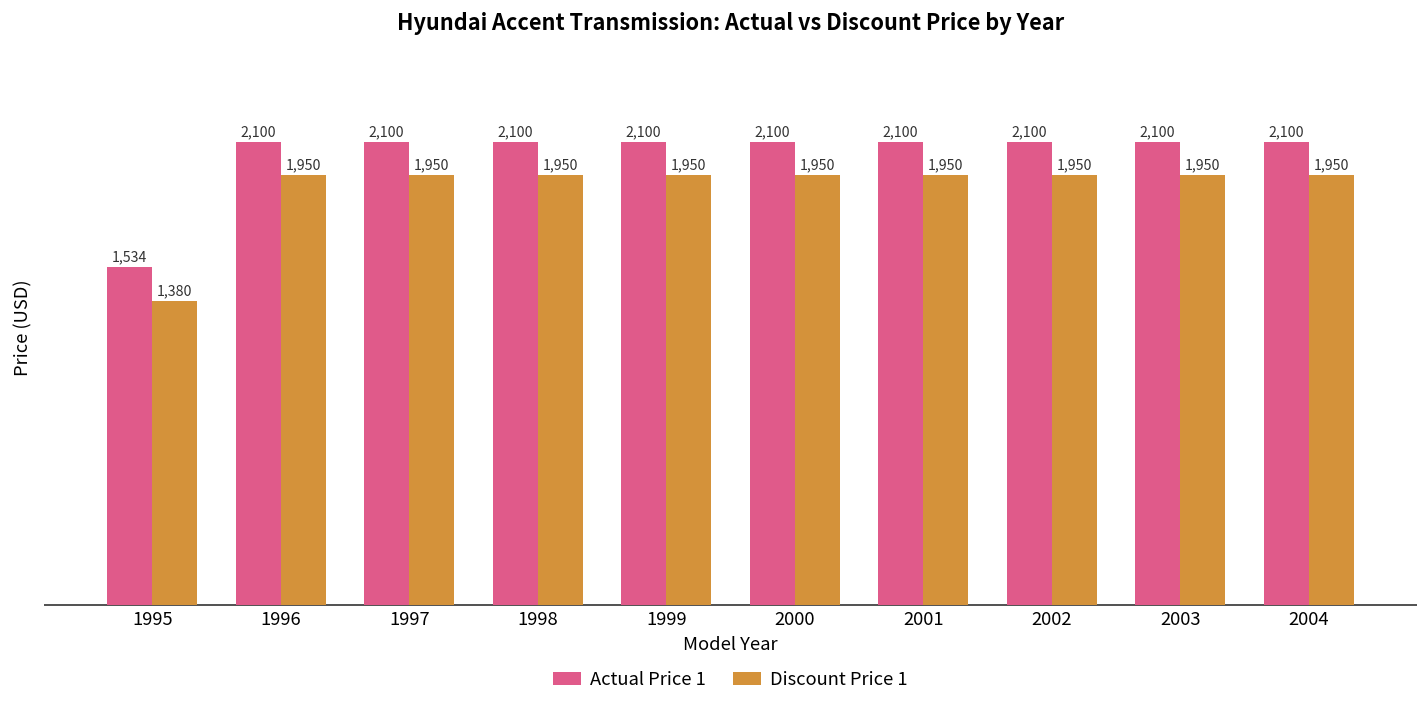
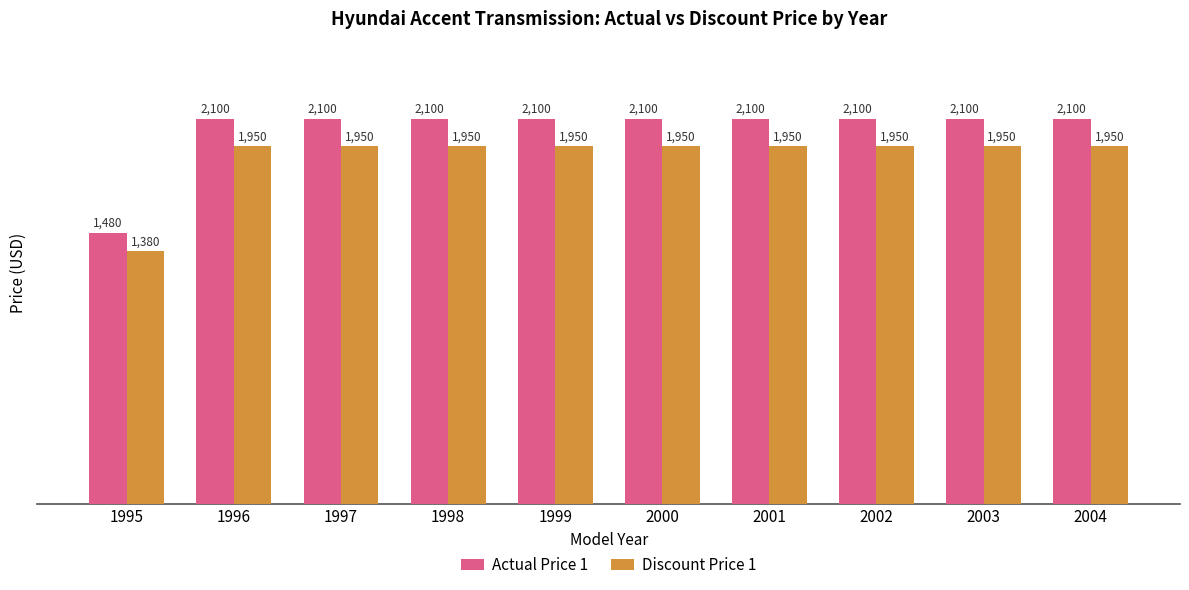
  {
    "Actual Price 1": {
-     "1995": "1,534",
+     "1995": "1,480",
      "1996": "2,100",
      "1997": "2,100",
      "1998": "2,100",
      "1999": "2,100",
      "2000": "2,100",
      "2001": "2,100",
      "2002": "2,100",
      "2003": "2,100",
      "2004": "2,100"
    },
    "Discount Price 1": {
      "1995": "1,380",
      "1996": "1,950",
      "1997": "1,950",
      "1998": "1,950",
      "1999": "1,950",
      "2000": "1,950",
      "2001": "1,950",
      "2002": "1,950",
      "2003": "1,950",
      "2004": "1,950"
    }
  }
